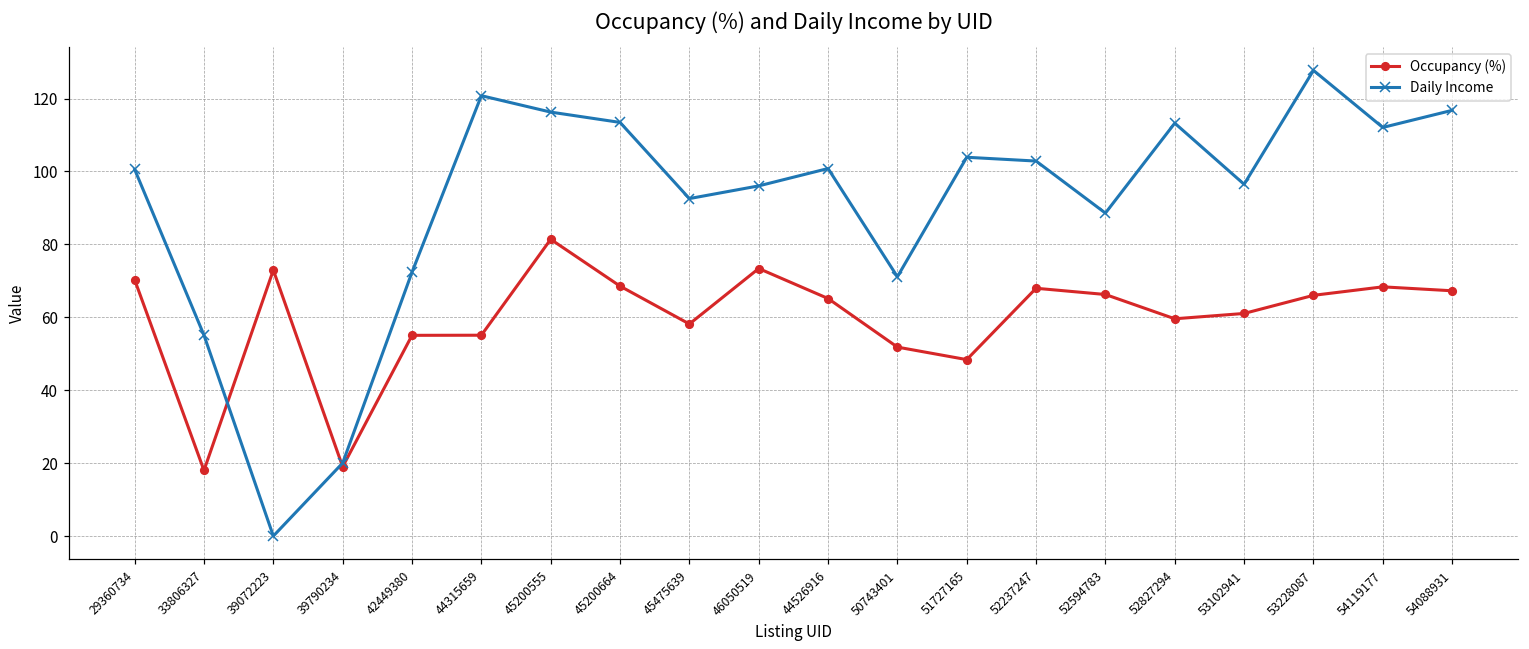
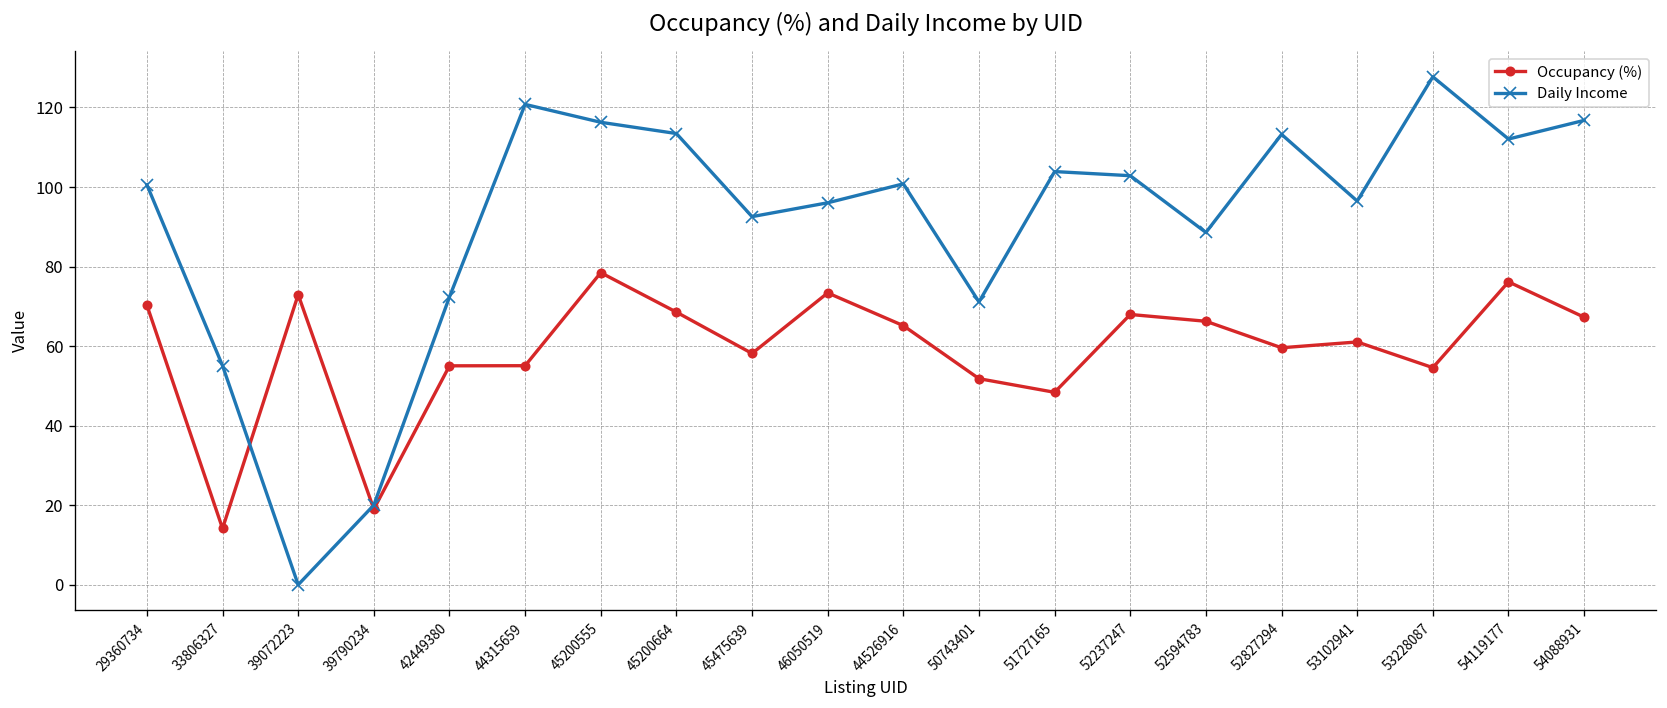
  {
    "Occupancy (%)": {
      "29360734": 70,
-     "33806327": 18,
+     "33806327": 14,
      "39072223": 73,
      "39790234": 19,
      "42449380": 55,
      "44315659": 55,
-     "45200555": 81,
+     "45200555": 78,
      "45200664": 69,
      "45475639": 58,
      "46050519": 73,
      "44526916": 65,
      "50743401": 52,
      "51727165": 48,
      "52237247": 68,
      "52594783": 66,
      "52827294": 60,
      "53102941": 61,
-     "53228087": 66,
-     "54119177": 68,
+     "53228087": 55,
+     "54119177": 76,
      "54088931": 67
    },
    "Daily Income": {
      "29360734": 101,
      "33806327": 55,
      "39072223": 0,
      "39790234": 20,
      "42449380": 72,
      "44315659": 121,
      "45200555": 116,
      "45200664": 113,
      "45475639": 93,
      "46050519": 96,
      "44526916": 101,
      "50743401": 71,
      "51727165": 104,
      "52237247": 103,
      "52594783": 89,
      "52827294": 113,
      "53102941": 96,
      "53228087": 128,
      "54119177": 112,
      "54088931": 117
    }
  }
